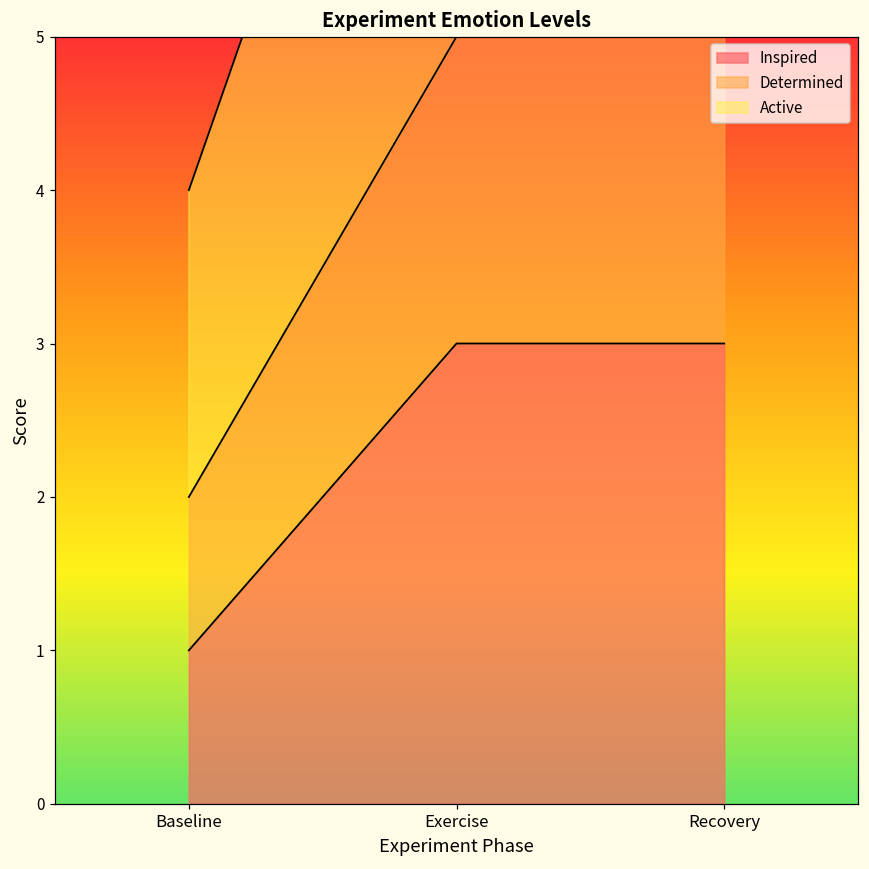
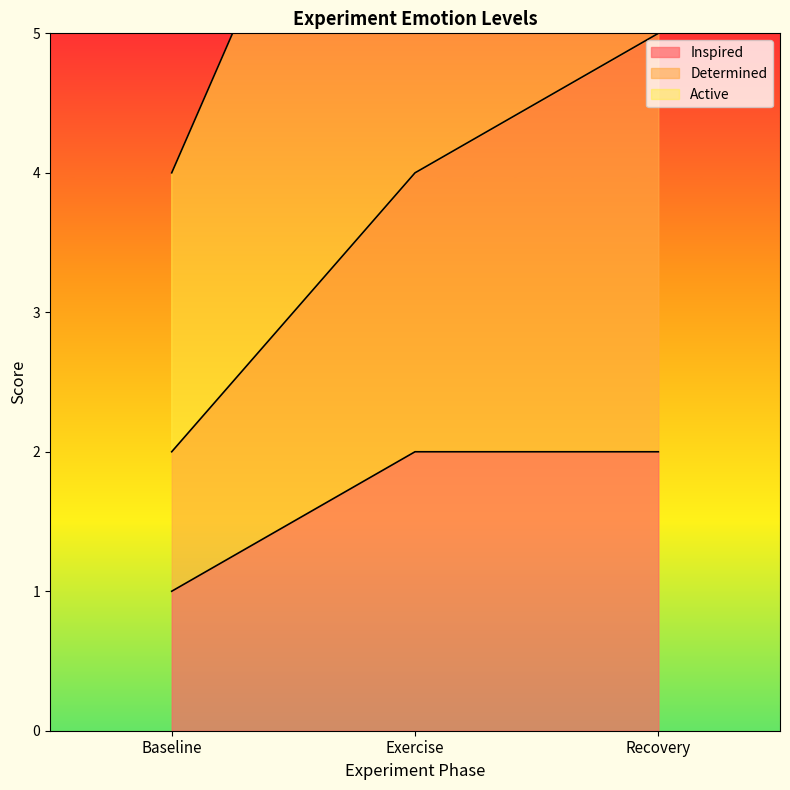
  {
    "Inspired": {
      "Baseline": 1,
-     "Exercise": 3,
-     "Recovery": 3
+     "Exercise": 2,
+     "Recovery": 2
    },
    "Determined": {
      "Baseline": 1,
      "Exercise": 2
    },
    "Active": {
      "Baseline": 2
    }
  }
